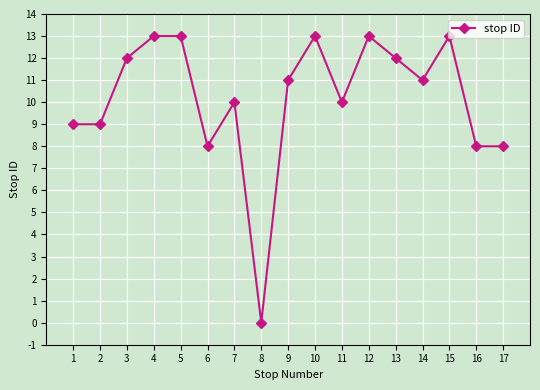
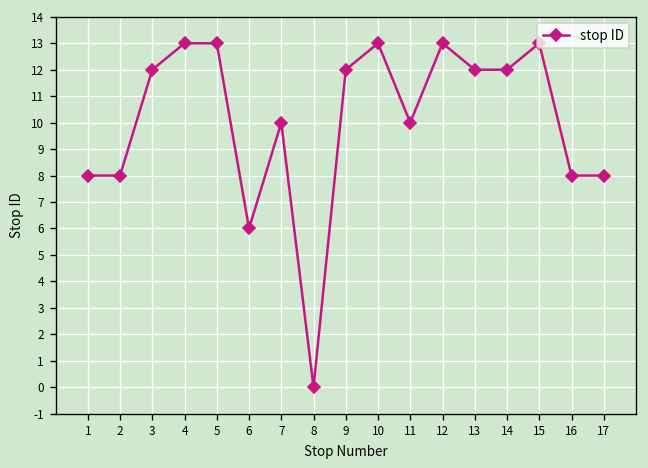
  {
-   "1": 9,
-   "2": 9,
+   "1": 8,
+   "2": 8,
    "3": 12,
    "4": 13,
    "5": 13,
-   "6": 8,
+   "6": 6,
    "7": 10,
    "8": 0,
-   "9": 11,
+   "9": 12,
    "10": 13,
    "11": 10,
    "12": 13,
    "13": 12,
-   "14": 11,
+   "14": 12,
    "16": 8,
    "17": 8
  }
